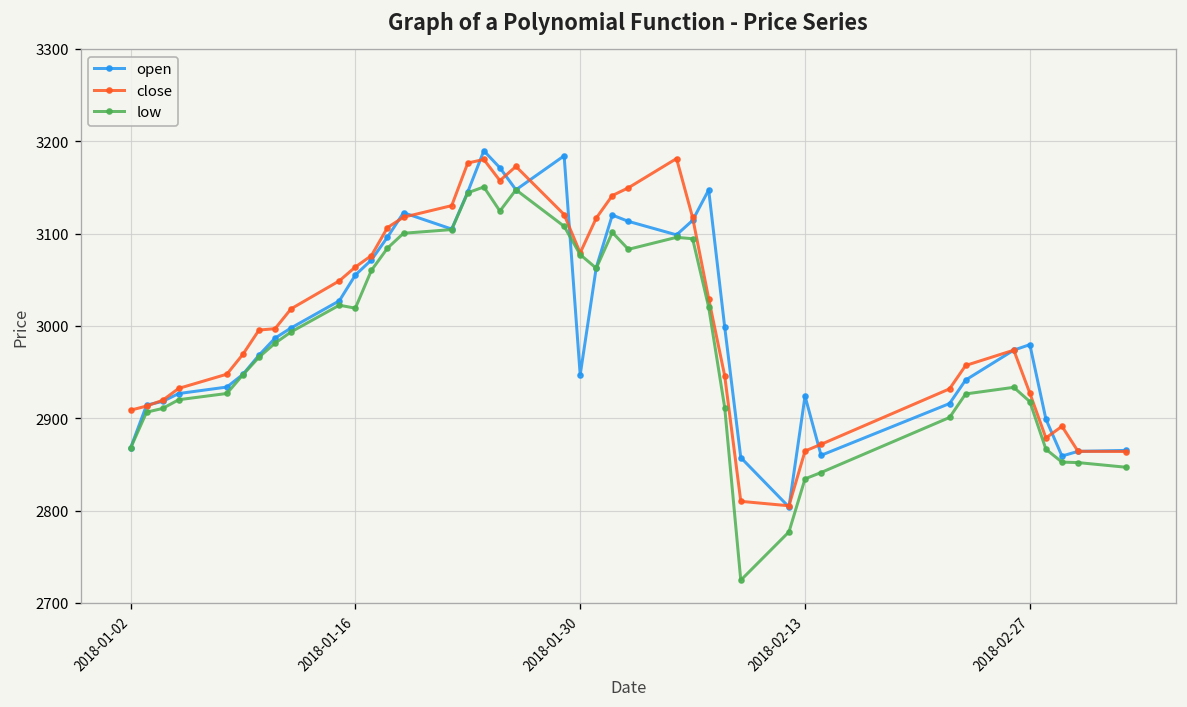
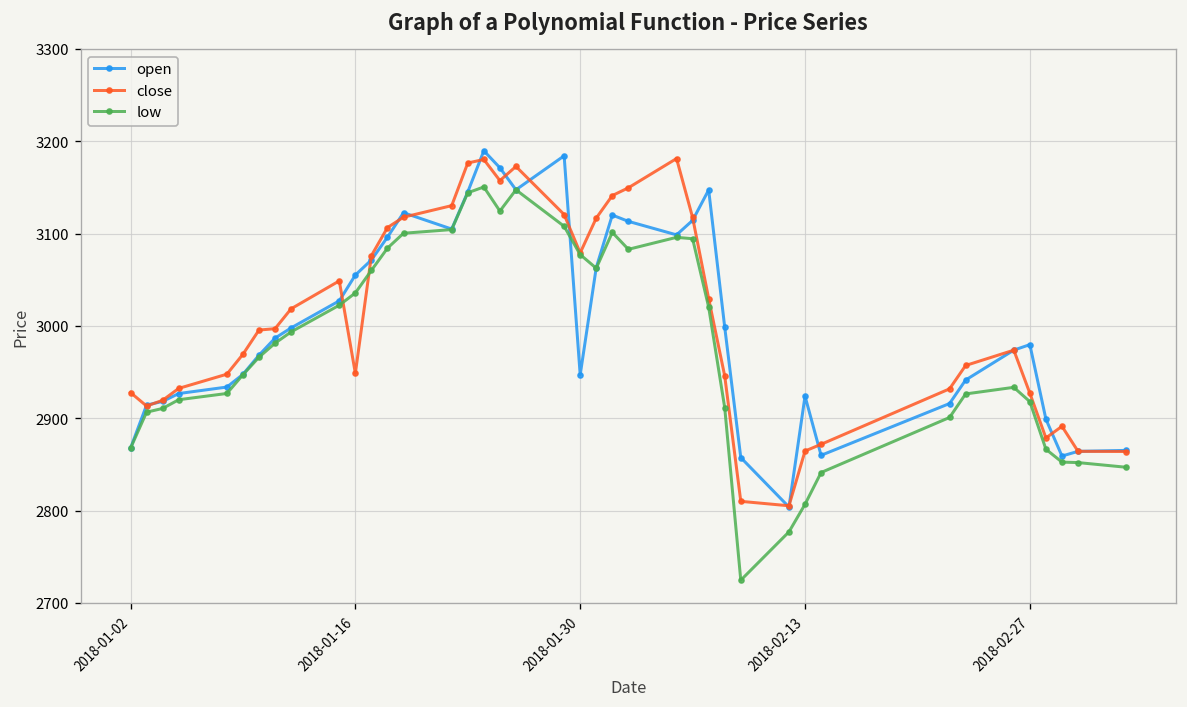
  {
    "open": {
      "2018-01-16": 3060,
      "2018-01-30": 2950,
      "2018-02-13": 2920,
      "2018-02-27": 2980
    },
    "close": {
-     "2018-01-02": 2910,
-     "2018-01-16": 3060,
+     "2018-01-02": 2930,
+     "2018-01-16": 2950,
      "2018-02-13": 2860,
      "2018-02-27": 2930
    },
    "low": {
-     "2018-01-16": 3020,
-     "2018-02-13": 2830,
+     "2018-01-16": 3040,
+     "2018-02-13": 2810,
      "2018-02-27": 2920
    }
  }
